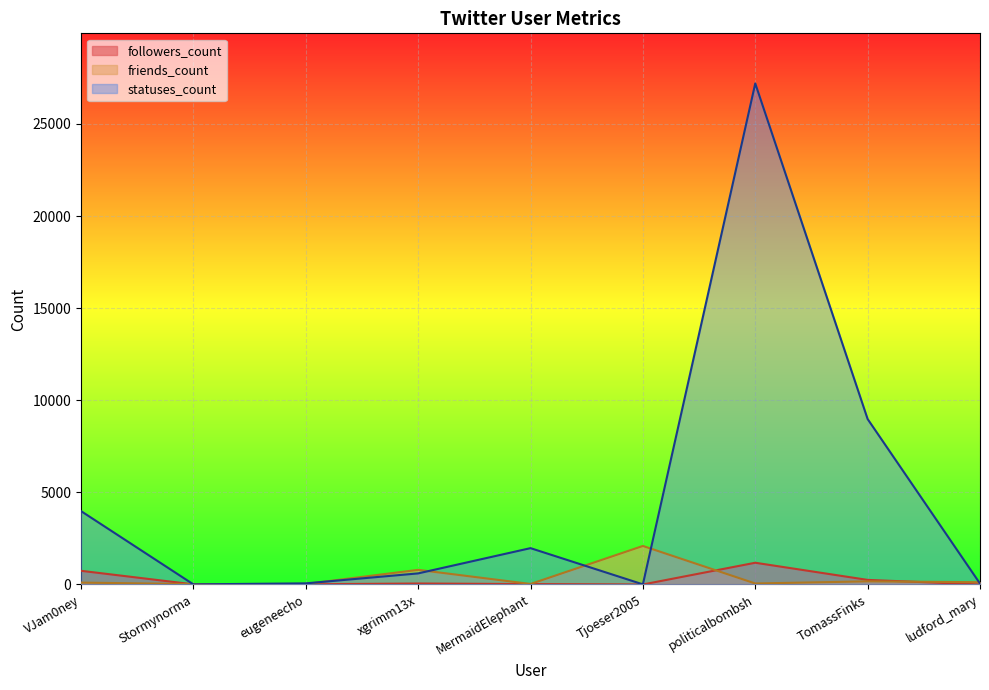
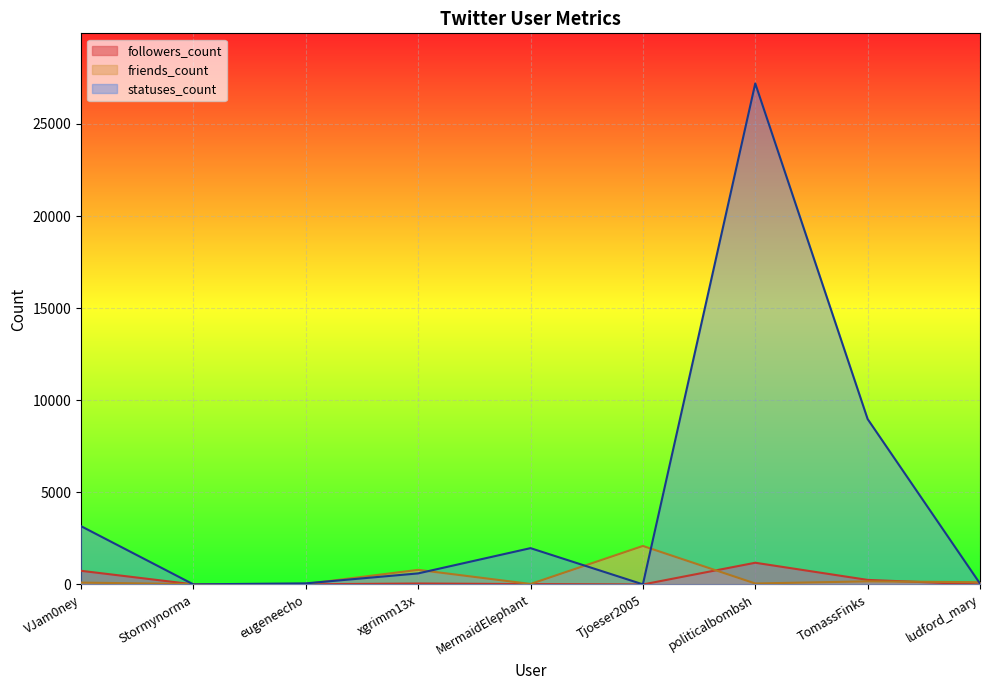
  {
    "followers_count": {
      "VJam0ney": 700,
      "xgrimm13x": 100,
      "politicalbombsh": 1200
    },
    "friends_count": {
      "VJam0ney": 100,
      "xgrimm13x": 800,
      "Tjoeser2005": 2100,
      "politicalbombsh": 100
    },
    "statuses_count": {
-     "VJam0ney": 4000,
+     "VJam0ney": 3200,
      "xgrimm13x": 600,
      "MermaidElephant": 2000,
      "politicalbombsh": 27200,
      "TomassFinks": 9000
    }
  }
